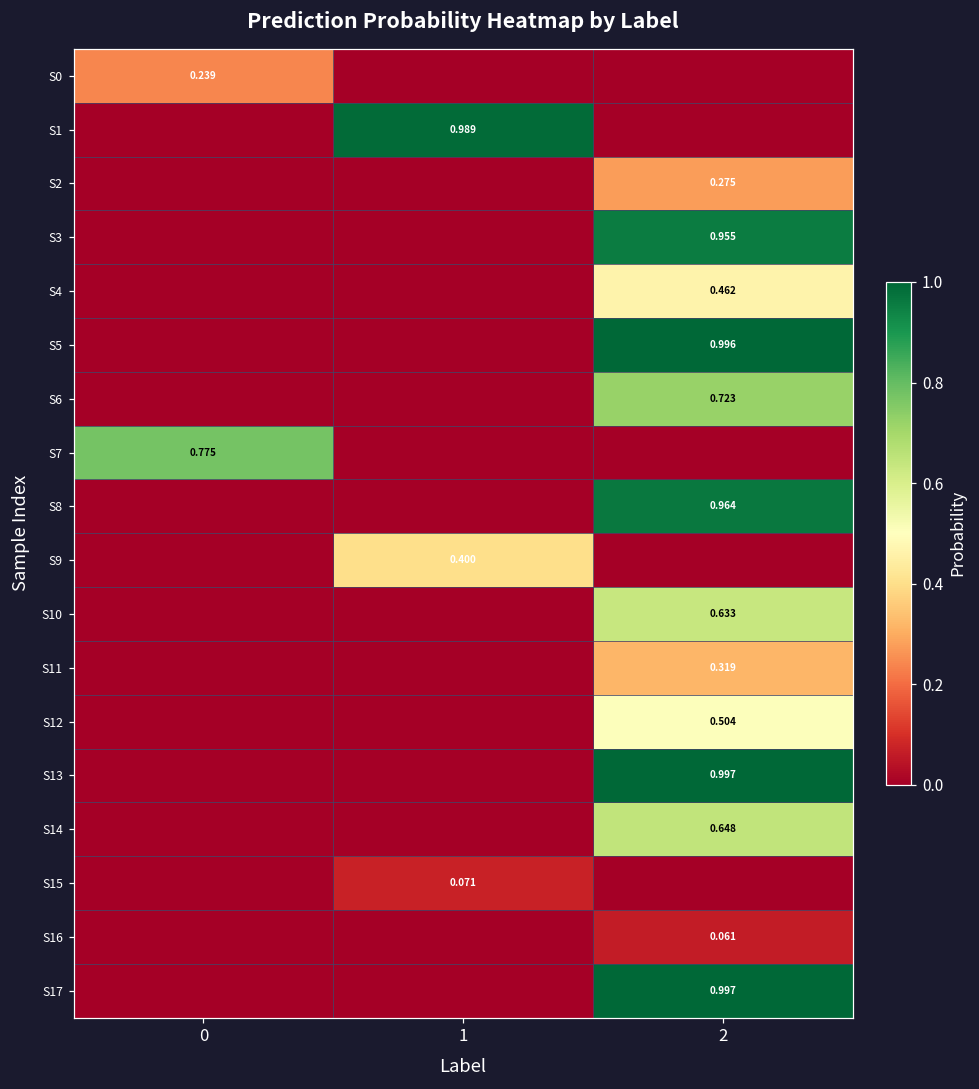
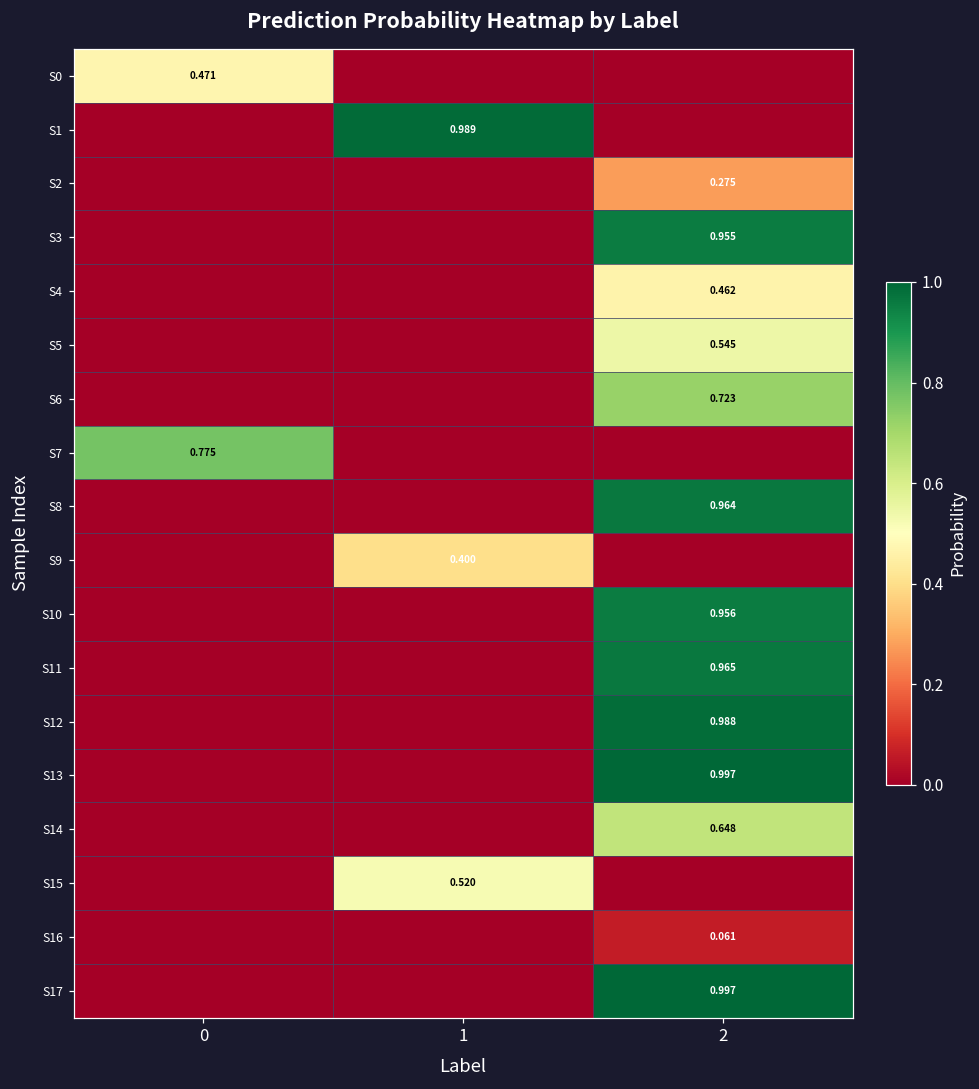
  {
    "S0": {
-     "0": 0.239
+     "0": 0.471
    },
    "S1": {
      "1": 0.989
    },
    "S2": {
      "2": 0.275
    },
    "S3": {
      "2": 0.955
    },
    "S4": {
      "2": 0.462
    },
    "S5": {
-     "2": 0.996
+     "2": 0.545
    },
    "S6": {
      "2": 0.723
    },
    "S7": {
      "0": 0.775
    },
    "S8": {
      "2": 0.964
    },
    "S9": {
      "1": 0.400
    },
    "S10": {
-     "2": 0.633
+     "2": 0.956
    },
    "S11": {
-     "2": 0.319
+     "2": 0.965
    },
    "S12": {
-     "2": 0.504
+     "2": 0.988
    },
    "S13": {
      "2": 0.997
    },
    "S14": {
      "2": 0.648
    },
    "S15": {
-     "1": 0.071
+     "1": 0.520
    },
    "S16": {
      "2": 0.061
    },
    "S17": {
      "2": 0.997
    }
  }
